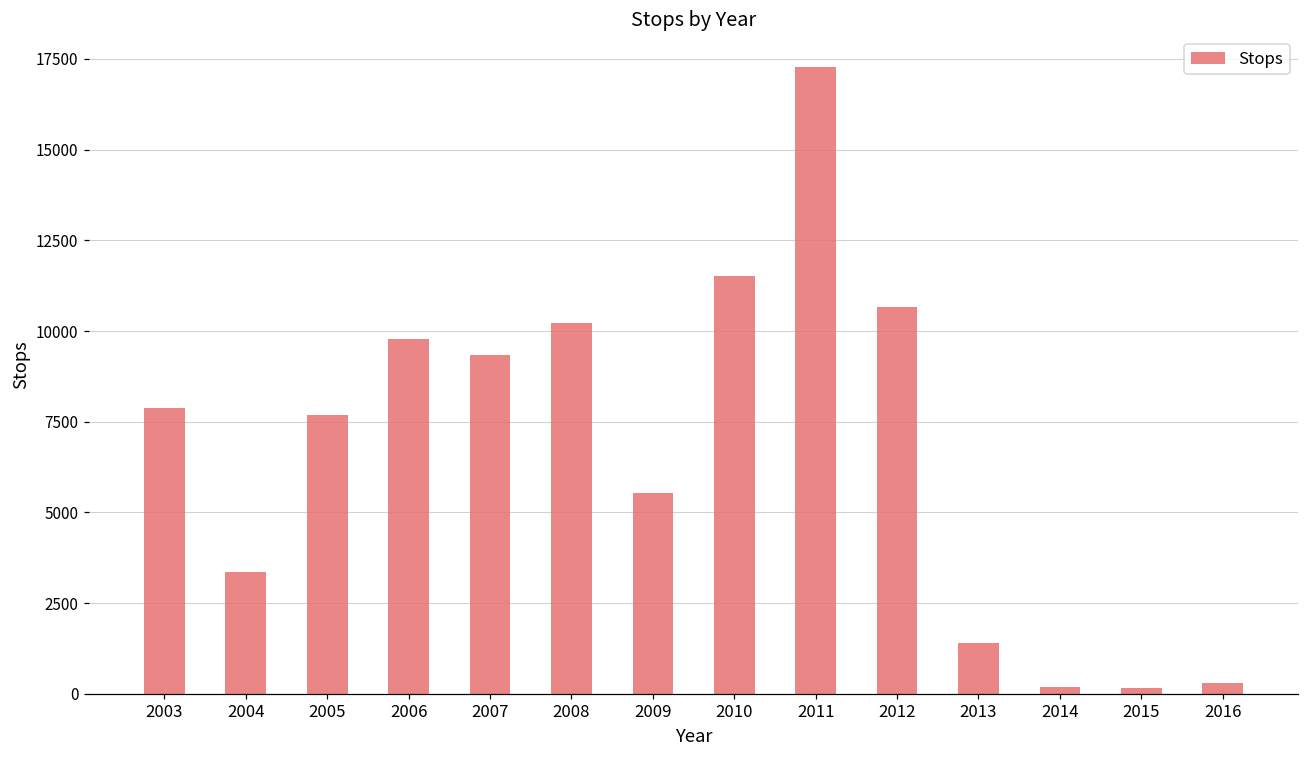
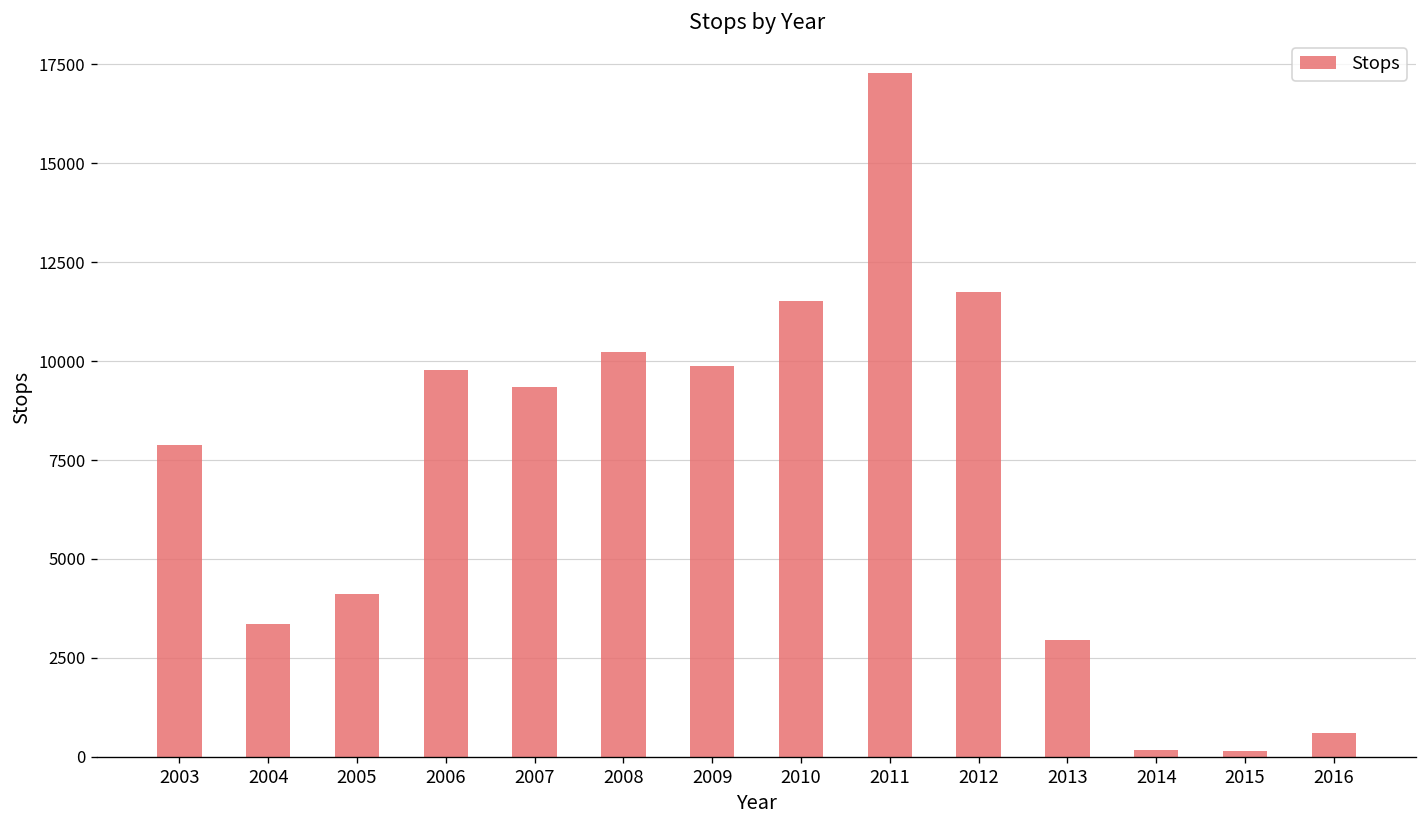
  {
    "2003": 7900,
    "2004": 3400,
-   "2005": 7700,
+   "2005": 4100,
    "2006": 9800,
    "2007": 9400,
    "2008": 10200,
-   "2009": 5500,
+   "2009": 9900,
    "2010": 11500,
    "2011": 17300,
-   "2012": 10700,
-   "2013": 1400,
+   "2012": 11700,
+   "2013": 3000,
    "2014": 200,
    "2015": 100,
-   "2016": 300
+   "2016": 600
  }
